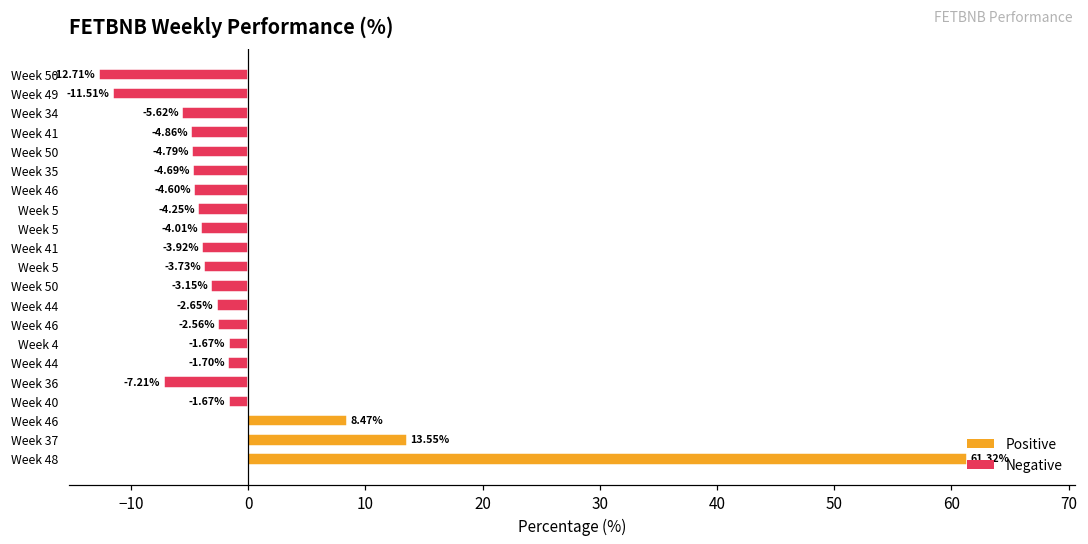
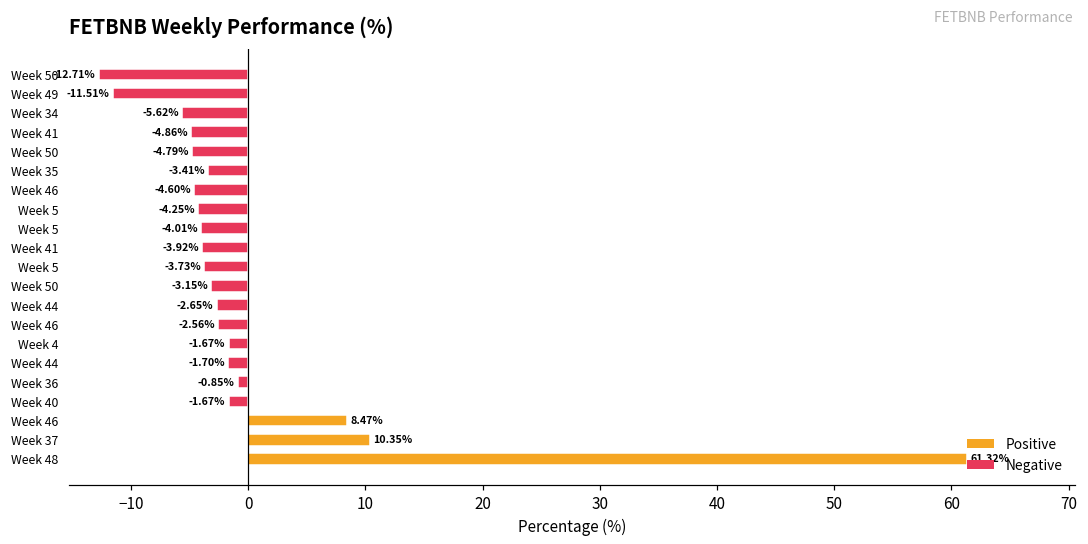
  {
    "Week 49": "-11.51%",
    "Week 34": "-5.62%",
-   "Week 35": "-4.69%",
+   "Week 35": "-3.41%",
    "Week 4": "-1.67%",
-   "Week 36": "-7.21%",
+   "Week 36": "-0.85%",
    "Week 40": "-1.67%",
-   "Week 37": "13.55%",
+   "Week 37": "10.35%",
    "Week 48": "61.32%"
  }
